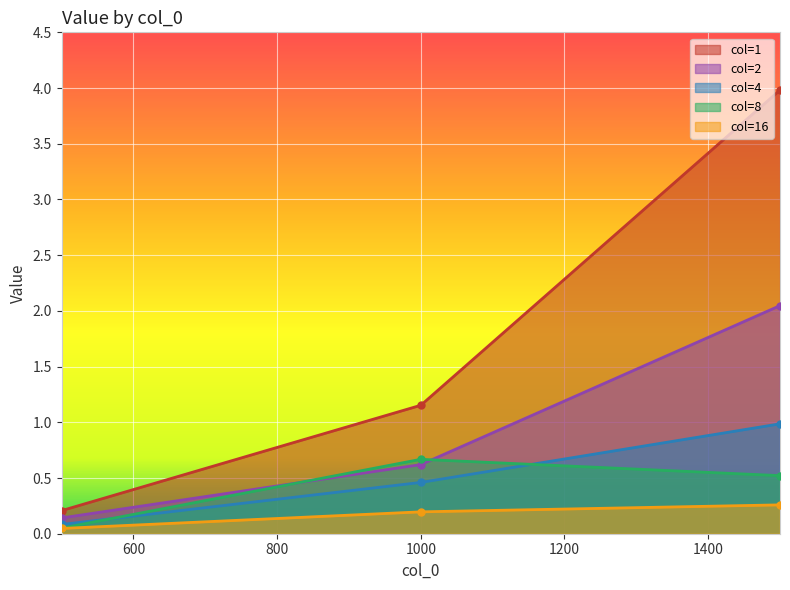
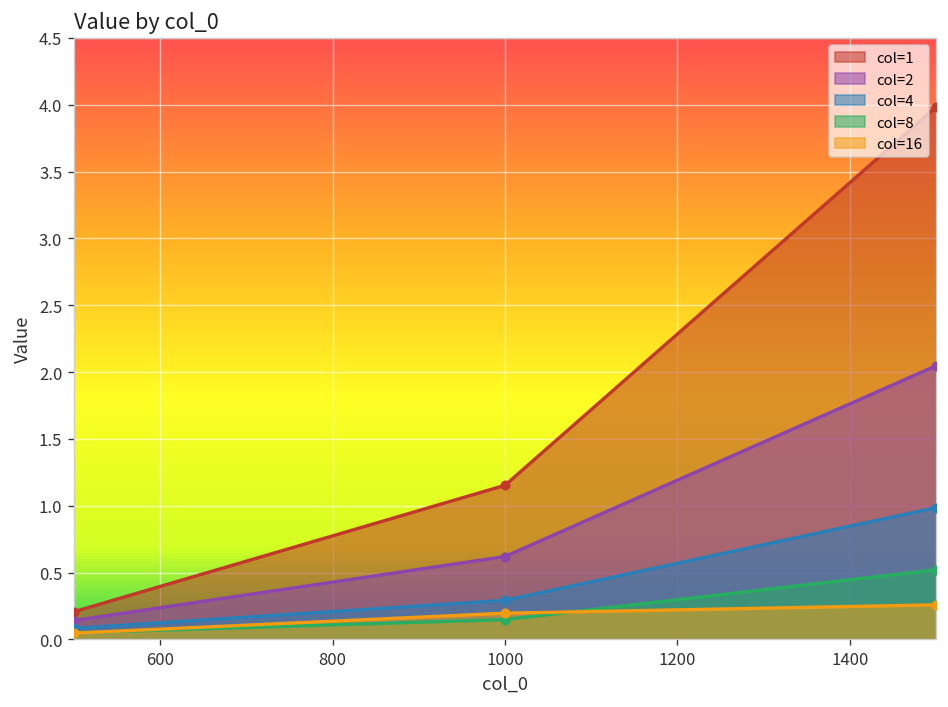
  {
    "col=1": {
      "1000": 1.15
    },
    "col=2": {
      "1000": 0.62
    },
    "col=4": {
-     "1000": 0.46
+     "1000": 0.29
    },
    "col=8": {
-     "1000": 0.67
+     "1000": 0.15
    },
    "col=16": {
      "1000": 0.20
    }
  }
